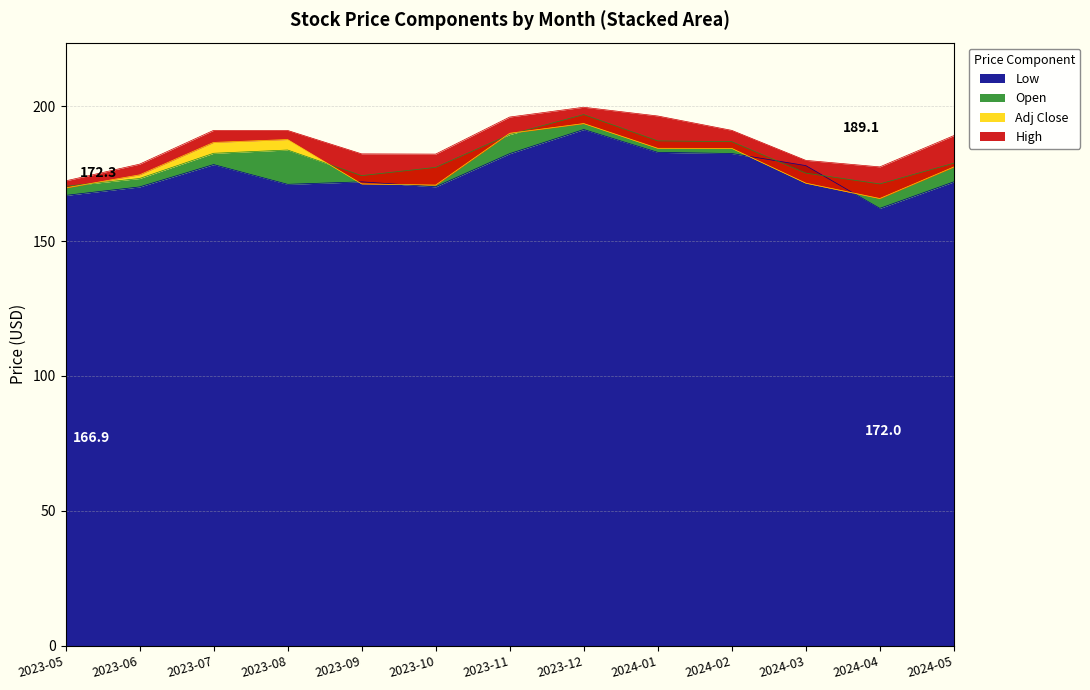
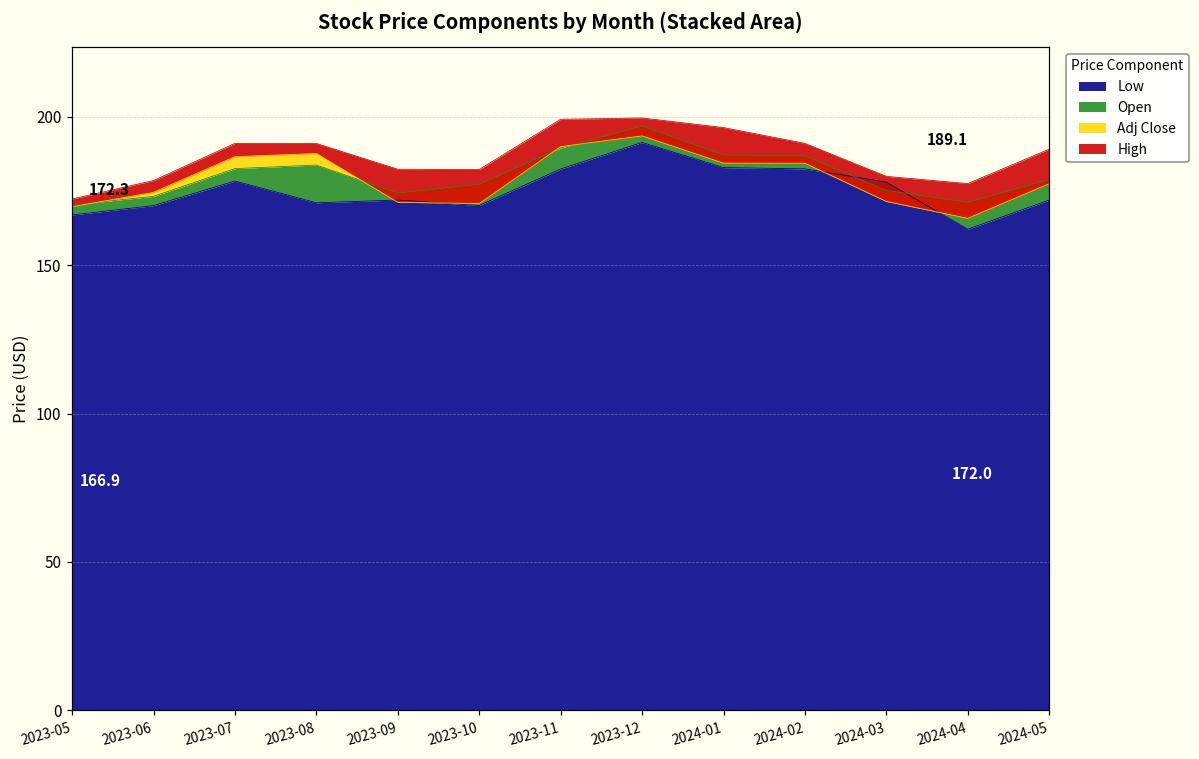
  {
    "Low": {
      "2023-05": 167,
      "2023-06": 170,
      "2023-07": 178,
      "2023-08": 171,
      "2023-11": 182,
      "2023-12": 191,
      "2024-01": 183,
      "2024-02": 182,
      "2024-04": 162,
      "2024-05": 172
    },
    "High": {
      "2023-06": 179,
      "2023-07": 191,
      "2023-08": 191,
      "2023-09": 182,
      "2023-10": 182,
-     "2023-11": 196,
+     "2023-11": 199,
      "2023-12": 200,
      "2024-01": 196,
      "2024-02": 191,
      "2024-03": 180,
      "2024-04": 178,
      "2024-05": 189
    }
  }
